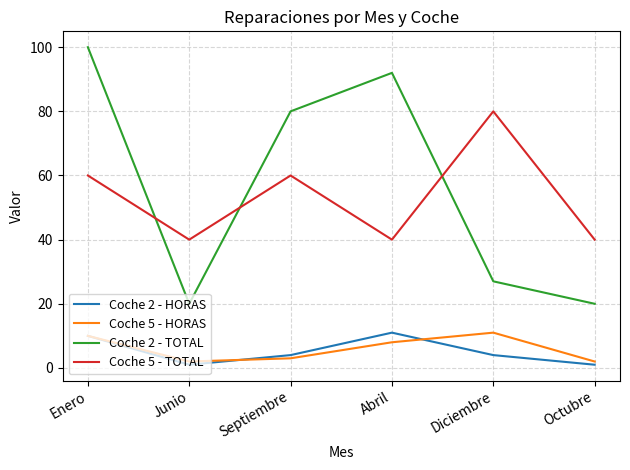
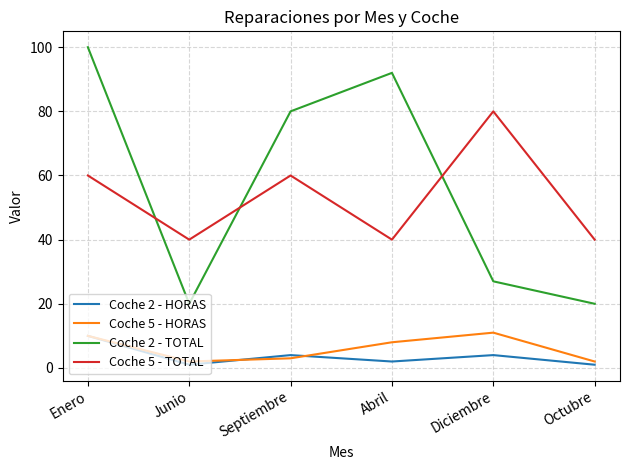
  {
    "Coche 2 - HORAS": {
      "Septiembre": 4,
-     "Abril": 11,
+     "Abril": 2,
      "Diciembre": 4,
      "Octubre": 1
    },
    "Coche 5 - HORAS": {
      "Septiembre": 3,
      "Abril": 8,
      "Diciembre": 11,
      "Octubre": 2
    },
    "Coche 2 - TOTAL": {
      "Enero": 100,
      "Septiembre": 80,
      "Abril": 92,
      "Diciembre": 27,
      "Octubre": 20
    },
    "Coche 5 - TOTAL": {
      "Enero": 60,
      "Junio": 40,
      "Septiembre": 60,
      "Abril": 40,
      "Diciembre": 80,
      "Octubre": 40
    }
  }
